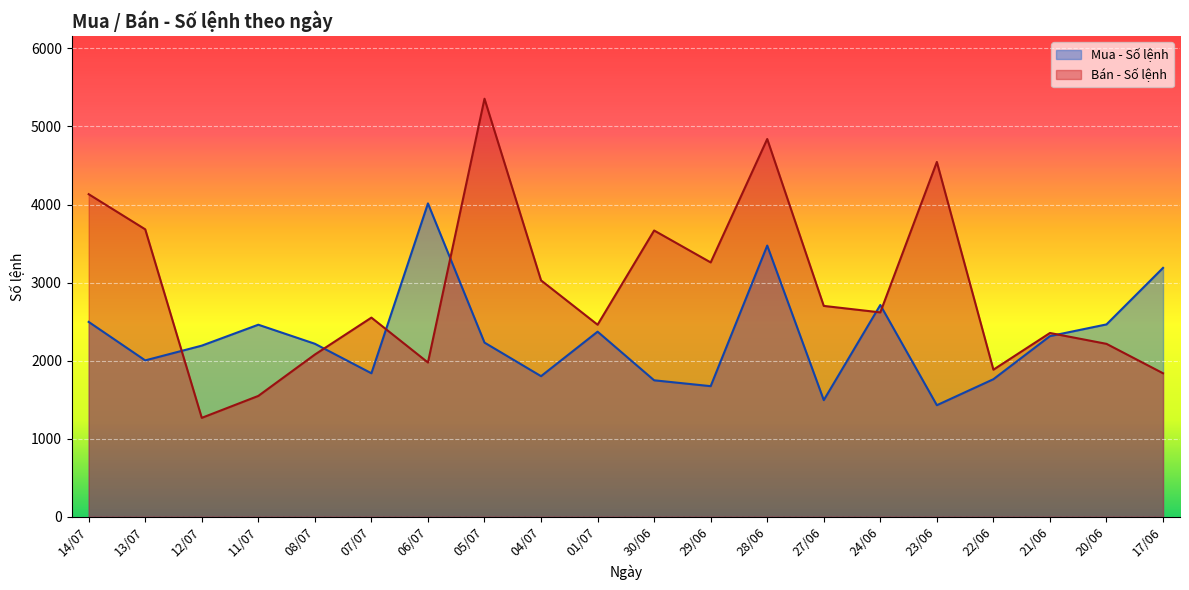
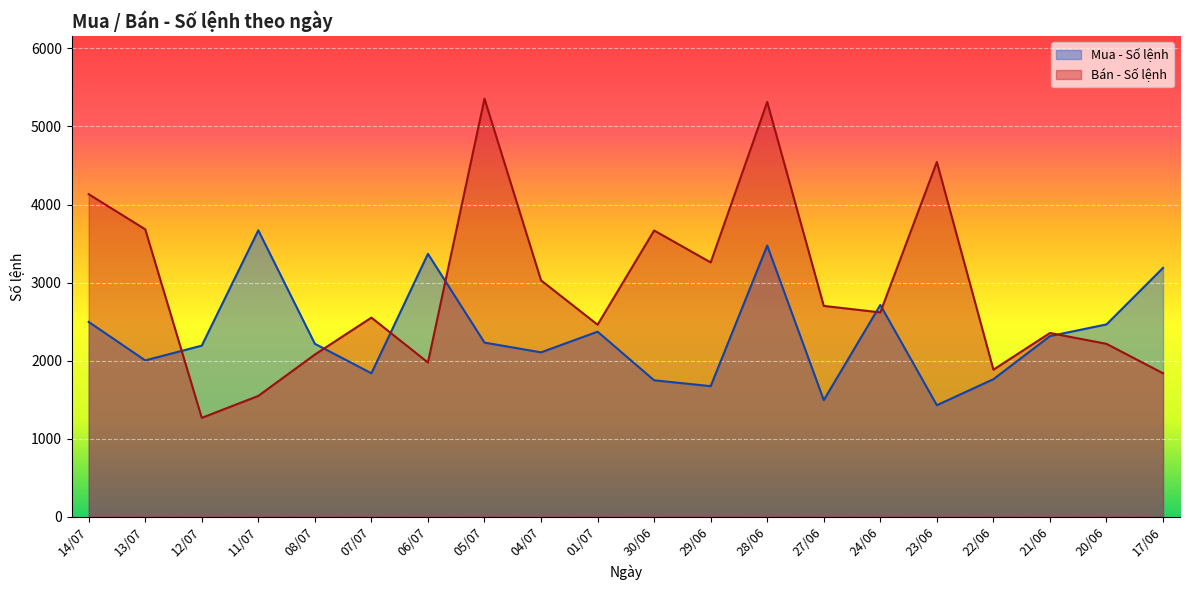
  {
    "Mua - Số lệnh": {
      "14/07": 2500,
      "13/07": 2000,
      "12/07": 2200,
-     "11/07": 2500,
+     "11/07": 3700,
      "08/07": 2200,
      "07/07": 1800,
-     "06/07": 4000,
+     "06/07": 3400,
      "05/07": 2200,
-     "04/07": 1800,
+     "04/07": 2100,
      "01/07": 2400,
      "30/06": 1700,
      "29/06": 1700,
      "28/06": 3500,
      "27/06": 1500,
      "24/06": 2700,
      "23/06": 1400,
      "22/06": 1800,
      "21/06": 2300,
      "20/06": 2500,
      "17/06": 3200
    },
    "Bán - Số lệnh": {
      "14/07": 4100,
      "13/07": 3700,
      "12/07": 1300,
      "11/07": 1500,
      "08/07": 2100,
      "07/07": 2600,
      "06/07": 2000,
      "05/07": 5400,
      "04/07": 3000,
      "01/07": 2500,
      "30/06": 3700,
      "29/06": 3300,
-     "28/06": 4800,
+     "28/06": 5300,
      "27/06": 2700,
      "24/06": 2600,
      "23/06": 4500,
      "22/06": 1900,
      "21/06": 2400,
      "20/06": 2200,
      "17/06": 1800
    }
  }
